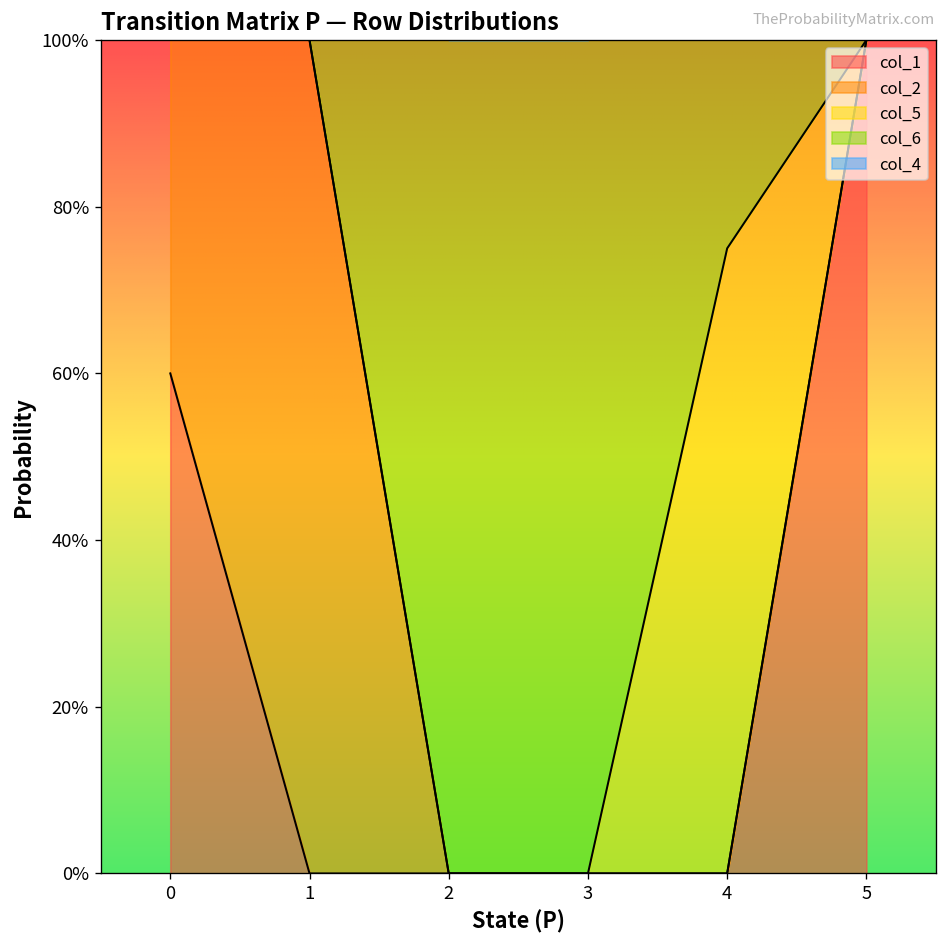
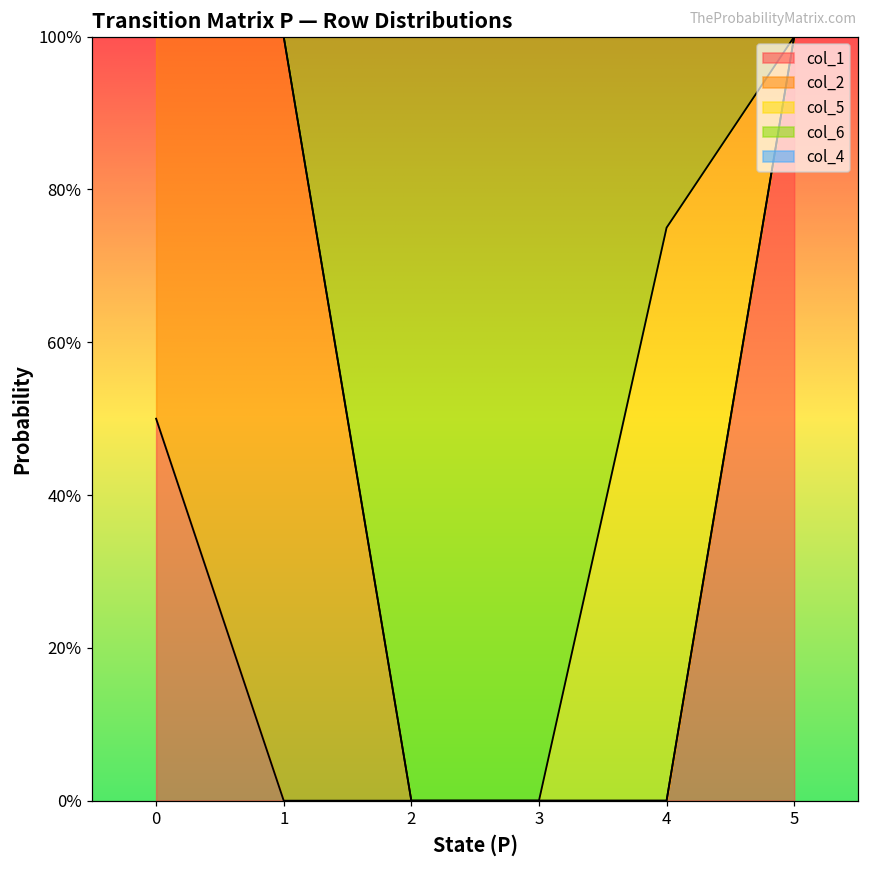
  {
    "col_1": {
-     "0": "60%",
+     "0": "50%",
      "1": "0%"
    },
    "col_5": {
      "4": "75%"
    }
  }
